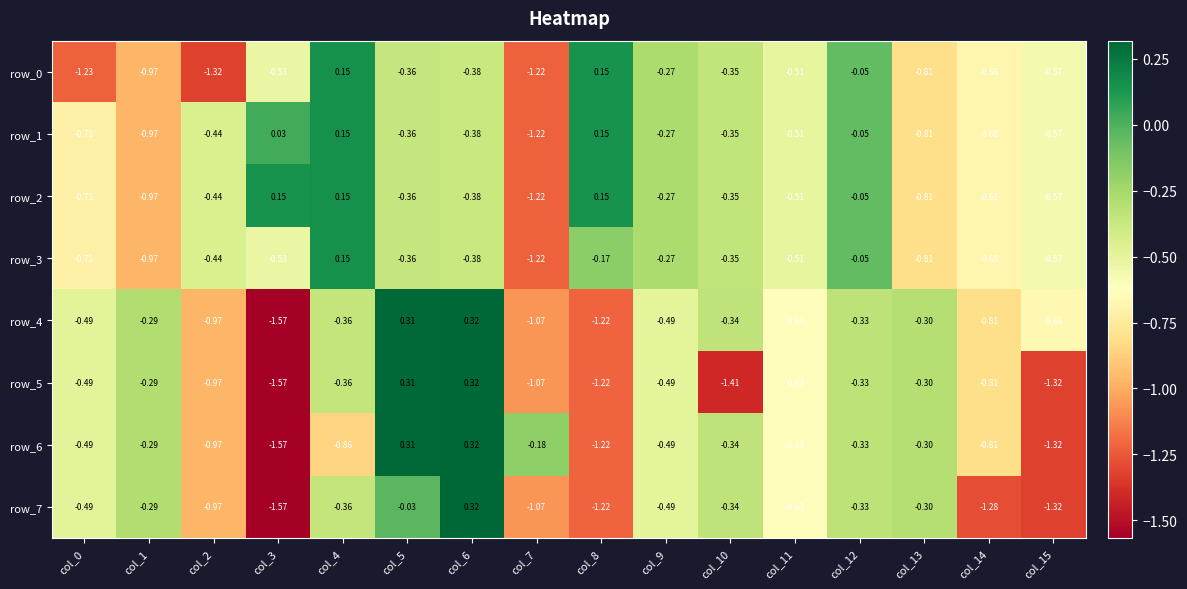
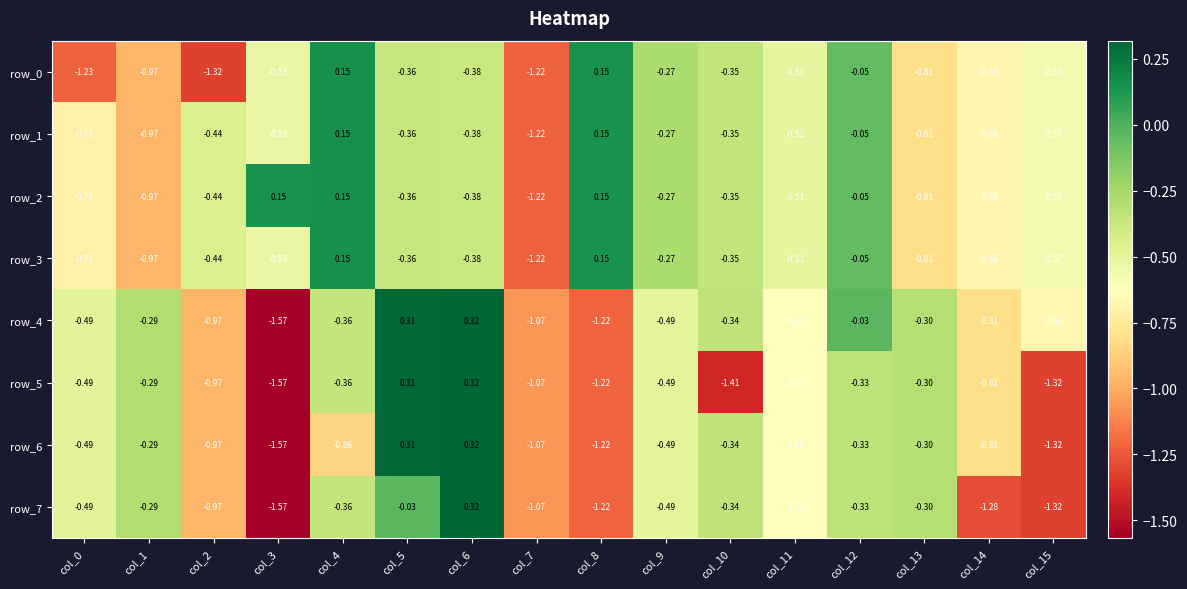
  {
    "row_0": {
      "col_0": -1.23,
      "col_1": -0.97,
      "col_2": -1.32,
      "col_3": -0.53,
      "col_4": 0.15,
      "col_5": -0.36,
      "col_6": -0.38,
      "col_7": -1.22,
      "col_8": 0.15,
      "col_9": -0.27,
      "col_10": -0.35,
      "col_11": -0.51,
      "col_12": -0.05,
      "col_13": -0.81,
      "col_14": -0.68,
      "col_15": -0.57
    },
    "row_1": {
      "col_0": -0.71,
      "col_1": -0.97,
      "col_2": -0.44,
-     "col_3": 0.03,
+     "col_3": -0.53,
      "col_4": 0.15,
      "col_5": -0.36,
      "col_6": -0.38,
      "col_7": -1.22,
      "col_8": 0.15,
      "col_9": -0.27,
      "col_10": -0.35,
      "col_11": -0.51,
      "col_12": -0.05,
      "col_13": -0.81,
      "col_14": -0.68,
      "col_15": -0.57
    },
    "row_2": {
      "col_0": -0.71,
      "col_1": -0.97,
      "col_2": -0.44,
      "col_3": 0.15,
      "col_4": 0.15,
      "col_5": -0.36,
      "col_6": -0.38,
      "col_7": -1.22,
      "col_8": 0.15,
      "col_9": -0.27,
      "col_10": -0.35,
      "col_11": -0.51,
      "col_12": -0.05,
      "col_13": -0.81,
      "col_14": -0.68,
      "col_15": -0.57
    },
    "row_3": {
      "col_0": -0.71,
      "col_1": -0.97,
      "col_2": -0.44,
      "col_3": -0.53,
      "col_4": 0.15,
      "col_5": -0.36,
      "col_6": -0.38,
      "col_7": -1.22,
-     "col_8": -0.17,
+     "col_8": 0.15,
      "col_9": -0.27,
      "col_10": -0.35,
      "col_11": -0.51,
      "col_12": -0.05,
      "col_13": -0.81,
      "col_14": -0.68,
      "col_15": -0.57
    },
    "row_4": {
      "col_0": -0.49,
      "col_1": -0.29,
      "col_2": -0.97,
      "col_3": -1.57,
      "col_4": -0.36,
      "col_5": 0.31,
      "col_6": 0.32,
      "col_7": -1.07,
      "col_8": -1.22,
      "col_9": -0.49,
      "col_10": -0.34,
      "col_11": -0.63,
-     "col_12": -0.33,
+     "col_12": -0.03,
      "col_13": -0.30,
      "col_14": -0.81,
      "col_15": -0.66
    },
    "row_5": {
      "col_0": -0.49,
      "col_1": -0.29,
      "col_2": -0.97,
      "col_3": -1.57,
      "col_4": -0.36,
      "col_5": 0.31,
      "col_6": 0.32,
      "col_7": -1.07,
      "col_8": -1.22,
      "col_9": -0.49,
      "col_10": -1.41,
      "col_11": -0.63,
      "col_12": -0.33,
      "col_13": -0.30,
      "col_14": -0.81,
      "col_15": -1.32
    },
    "row_6": {
      "col_0": -0.49,
      "col_1": -0.29,
      "col_2": -0.97,
      "col_3": -1.57,
      "col_4": -0.86,
      "col_5": 0.31,
      "col_6": 0.32,
-     "col_7": -0.18,
+     "col_7": -1.07,
      "col_8": -1.22,
      "col_9": -0.49,
      "col_10": -0.34,
      "col_11": -0.63,
      "col_12": -0.33,
      "col_13": -0.30,
      "col_14": -0.81,
      "col_15": -1.32
    },
    "row_7": {
      "col_0": -0.49,
      "col_1": -0.29,
      "col_2": -0.97,
      "col_3": -1.57,
      "col_4": -0.36,
      "col_5": -0.03,
      "col_6": 0.32,
      "col_7": -1.07,
      "col_8": -1.22,
      "col_9": -0.49,
      "col_10": -0.34,
      "col_11": -0.63,
      "col_12": -0.33,
      "col_13": -0.30,
      "col_14": -1.28,
      "col_15": -1.32
    }
  }
